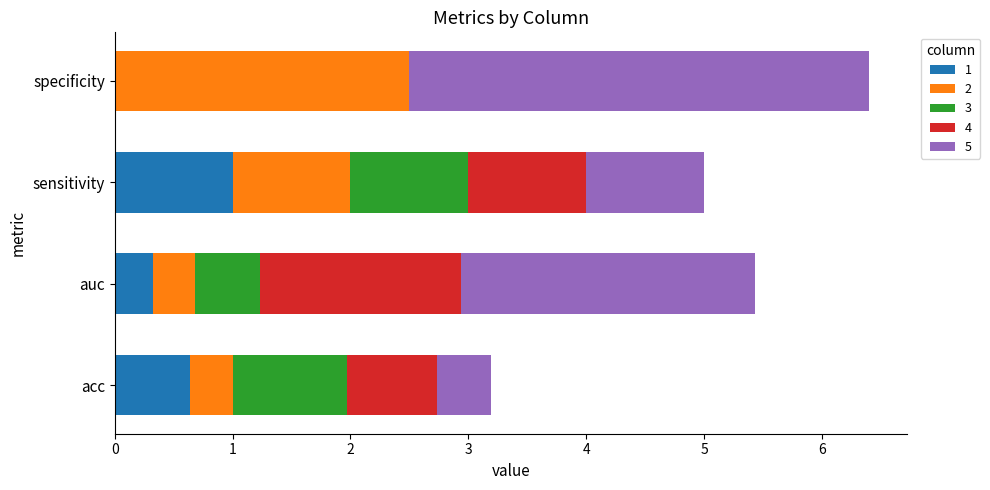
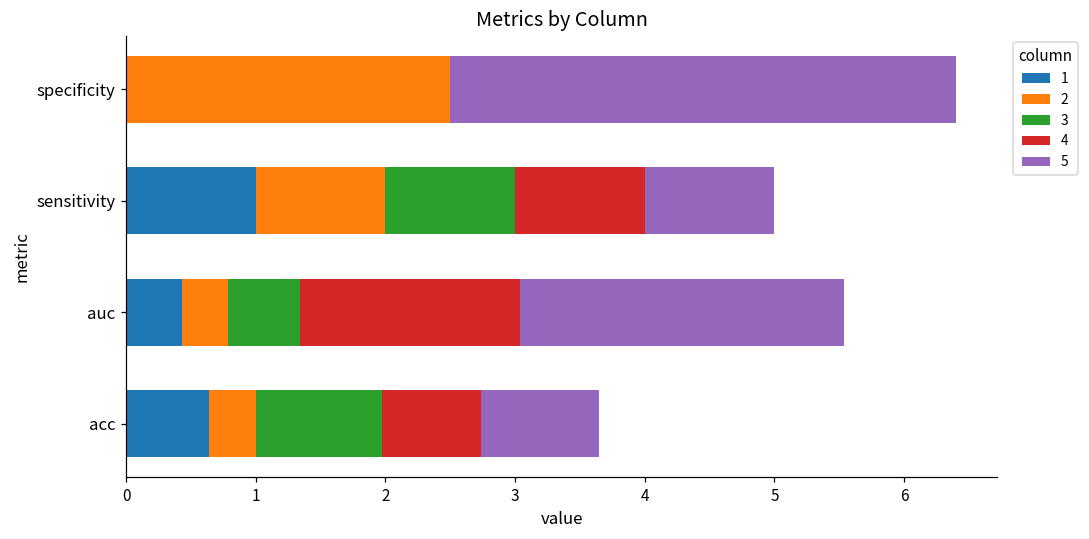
  {
    "1": {
      "specificity": 0.00,
      "sensitivity": 1.00,
-     "auc": 0.32,
+     "auc": 0.43,
      "acc": 0.64
    },
    "2": {
      "specificity": 2.50,
      "sensitivity": 1.00,
      "auc": 0.36,
      "acc": 0.36
    },
    "3": {
      "specificity": 0.00,
      "sensitivity": 1.00,
      "auc": 0.56,
      "acc": 0.97
    },
    "4": {
      "specificity": 0.00,
      "sensitivity": 1.00,
      "auc": 1.70,
      "acc": 0.77
    },
    "5": {
      "specificity": 3.90,
      "sensitivity": 1.00,
      "auc": 2.50,
-     "acc": 0.46
+     "acc": 0.91
    }
  }
